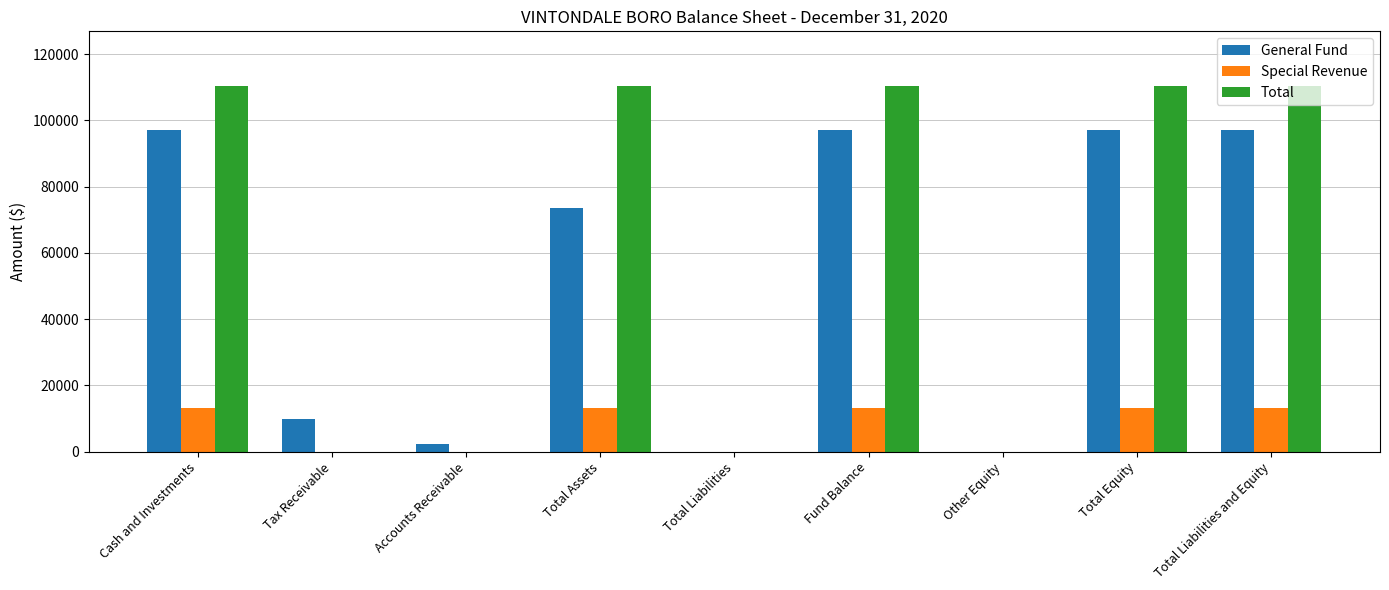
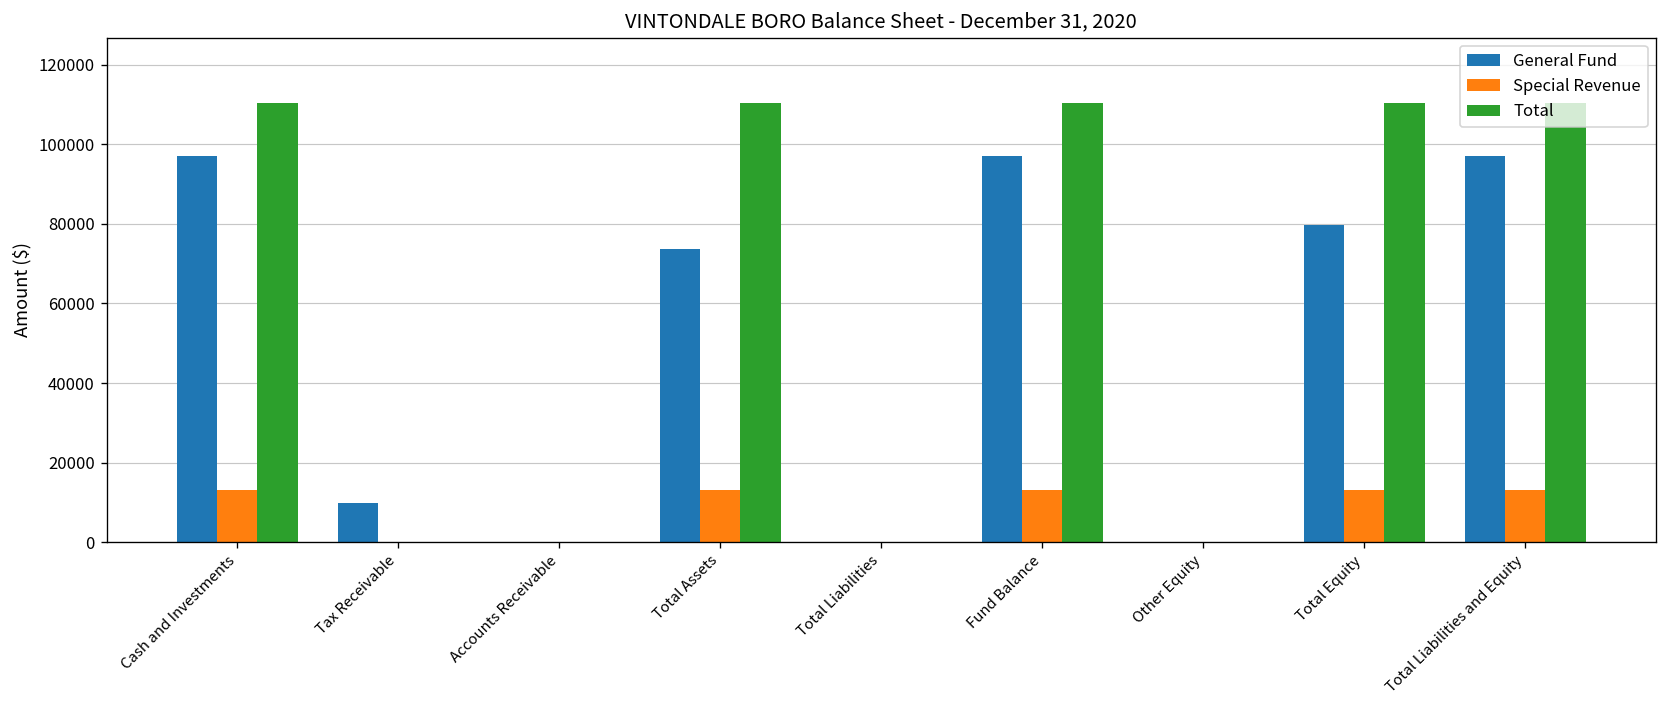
  {
    "General Fund": {
      "Cash and Investments": 97000,
      "Tax Receivable": 10000,
-     "Accounts Receivable": 2000,
+     "Accounts Receivable": 0,
      "Total Assets": 74000,
      "Total Liabilities": 0,
      "Fund Balance": 97000,
      "Other Equity": 0,
-     "Total Equity": 97000,
+     "Total Equity": 80000,
      "Total Liabilities and Equity": 97000
    },
    "Special Revenue": {
      "Cash and Investments": 13000,
      "Tax Receivable": 0,
      "Accounts Receivable": 0,
      "Total Assets": 13000,
      "Total Liabilities": 0,
      "Fund Balance": 13000,
      "Other Equity": 0,
      "Total Equity": 13000,
      "Total Liabilities and Equity": 13000
    },
    "Total": {
      "Cash and Investments": 110000,
      "Tax Receivable": 0,
      "Accounts Receivable": 0,
      "Total Assets": 110000,
      "Total Liabilities": 0,
      "Fund Balance": 110000,
      "Other Equity": 0,
      "Total Equity": 110000
    }
  }
